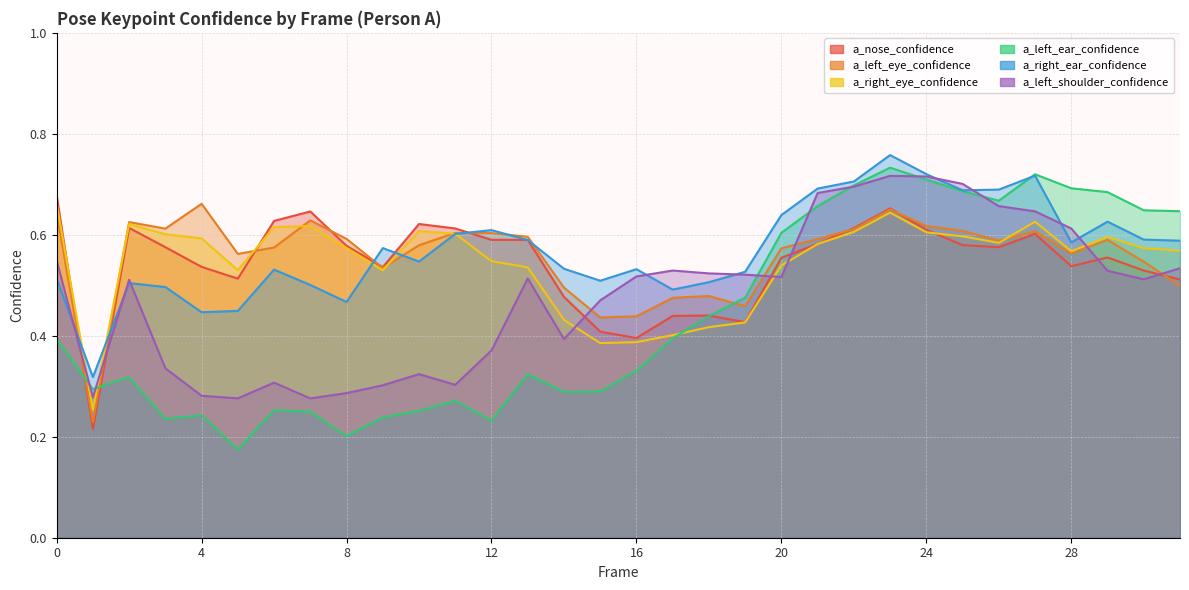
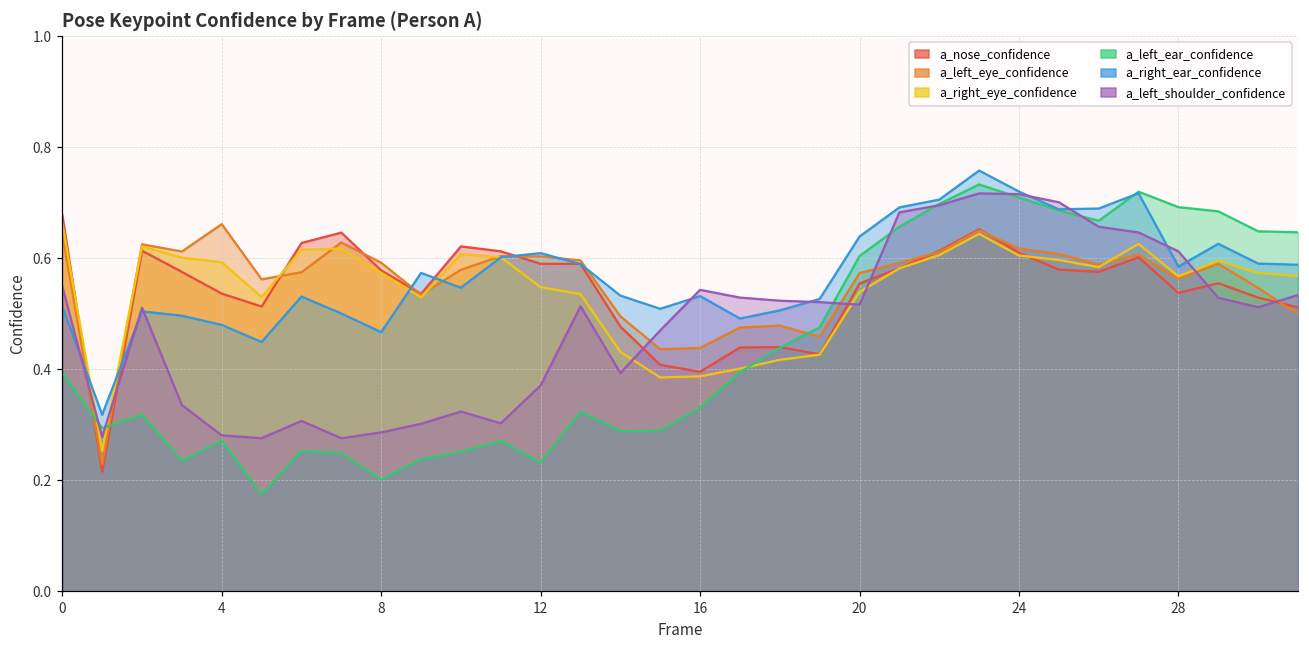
  {
    "a_left_ear_confidence": {
      "0": 0.39,
-     "4": 0.24,
+     "4": 0.27,
      "8": 0.20,
      "12": 0.23,
      "16": 0.33,
      "20": 0.60,
      "24": 0.71,
      "28": 0.69
    },
    "a_right_ear_confidence": {
      "0": 0.51,
-     "4": 0.45,
+     "4": 0.48,
      "8": 0.47,
      "12": 0.61,
      "16": 0.53,
      "20": 0.64,
      "28": 0.58
    },
    "a_left_shoulder_confidence": {
      "0": 0.55,
      "4": 0.28,
      "8": 0.29,
      "12": 0.37,
-     "16": 0.52,
+     "16": 0.54,
      "20": 0.52,
      "28": 0.61
    }
  }
